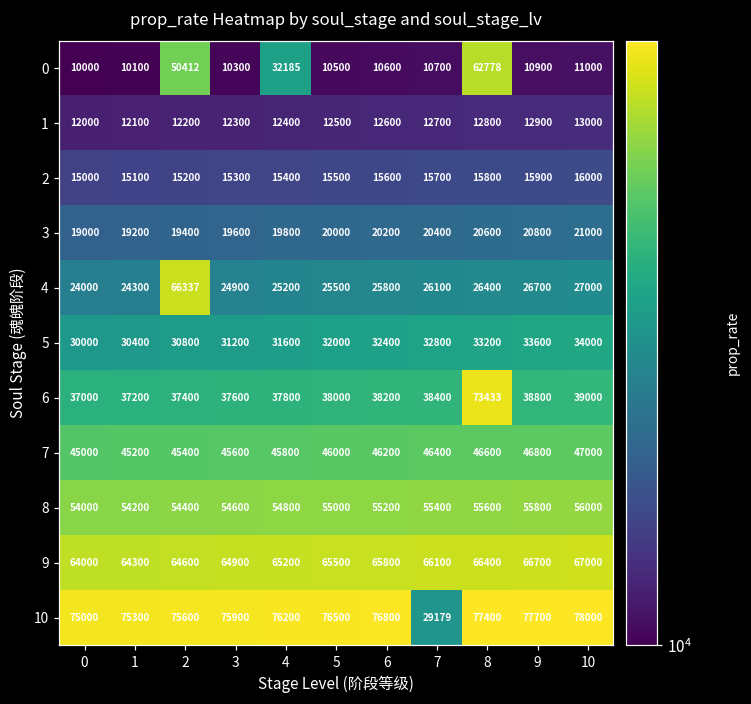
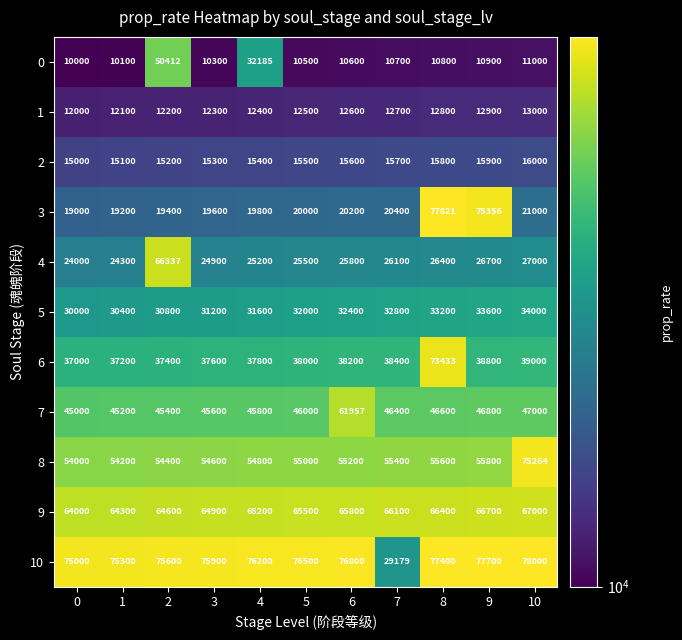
  {
    "0": {
      "0": 10000,
      "1": 10100,
      "2": 50412,
      "3": 10300,
      "4": 32185,
      "5": 10500,
      "6": 10600,
      "7": 10700,
-     "8": 62778,
+     "8": 10800,
      "9": 10900,
      "10": 11000
    },
    "1": {
      "0": 12000,
      "1": 12100,
      "2": 12200,
      "3": 12300,
      "4": 12400,
      "5": 12500,
      "6": 12600,
      "7": 12700,
      "8": 12800,
      "9": 12900,
      "10": 13000
    },
    "2": {
      "0": 15000,
      "1": 15100,
      "2": 15200,
      "3": 15300,
      "4": 15400,
      "5": 15500,
      "6": 15600,
      "7": 15700,
      "8": 15800,
      "9": 15900,
      "10": 16000
    },
    "3": {
      "0": 19000,
      "1": 19200,
      "2": 19400,
      "3": 19600,
      "4": 19800,
      "5": 20000,
      "6": 20200,
      "7": 20400,
-     "8": 20600,
-     "9": 20800,
+     "8": 77821,
+     "9": 75356,
      "10": 21000
    },
    "4": {
      "0": 24000,
      "1": 24300,
      "2": 66337,
      "3": 24900,
      "4": 25200,
      "5": 25500,
      "6": 25800,
      "7": 26100,
      "8": 26400,
      "9": 26700,
      "10": 27000
    },
    "5": {
      "0": 30000,
      "1": 30400,
      "2": 30800,
      "3": 31200,
      "4": 31600,
      "5": 32000,
      "6": 32400,
      "7": 32800,
      "8": 33200,
      "9": 33600,
      "10": 34000
    },
    "6": {
      "0": 37000,
      "1": 37200,
      "2": 37400,
      "3": 37600,
      "4": 37800,
      "5": 38000,
      "6": 38200,
      "7": 38400,
      "8": 73433,
      "9": 38800,
      "10": 39000
    },
    "7": {
      "0": 45000,
      "1": 45200,
      "2": 45400,
      "3": 45600,
      "4": 45800,
      "5": 46000,
-     "6": 46200,
+     "6": 61957,
      "7": 46400,
      "8": 46600,
      "9": 46800,
      "10": 47000
    },
    "8": {
      "0": 54000,
      "1": 54200,
      "2": 54400,
      "3": 54600,
      "4": 54800,
      "5": 55000,
      "6": 55200,
      "7": 55400,
      "8": 55600,
      "9": 55800,
-     "10": 56000
+     "10": 75264
    },
    "9": {
      "0": 64000,
      "1": 64300,
      "2": 64600,
      "3": 64900,
      "4": 65200,
      "5": 65500,
      "6": 65800,
      "7": 66100,
      "8": 66400,
      "9": 66700,
      "10": 67000
    },
    "10": {
      "0": 75000,
      "1": 75300,
      "2": 75600,
      "3": 75900,
      "4": 76200,
      "5": 76500,
      "6": 76800,
      "7": 29179,
      "8": 77400,
      "9": 77700,
      "10": 78000
    }
  }
